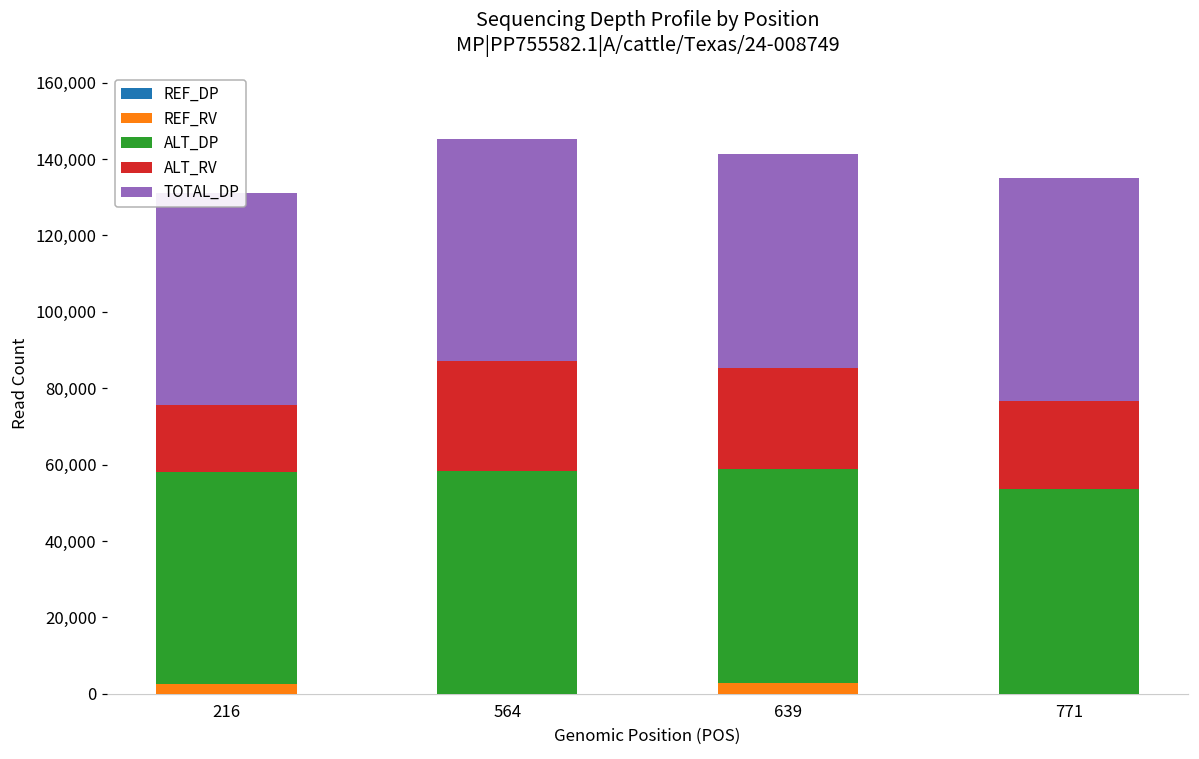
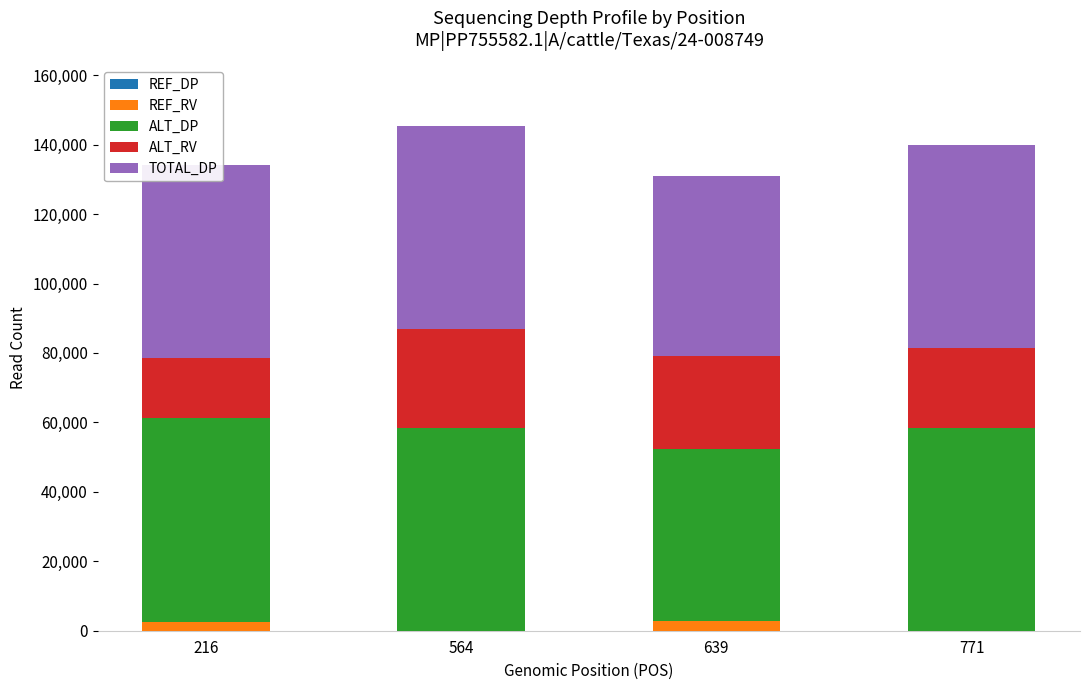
  {
    "REF_RV": {
      "216": "3,000",
      "639": "3,000"
    },
    "ALT_DP": {
-     "216": "56,000",
+     "216": "59,000",
      "564": "58,000",
-     "639": "56,000",
-     "771": "54,000"
+     "639": "50,000",
+     "771": "58,000"
    },
    "ALT_RV": {
      "216": "17,000",
      "564": "29,000",
      "639": "27,000",
      "771": "23,000"
    },
    "TOTAL_DP": {
      "564": "58,000",
-     "639": "56,000",
+     "639": "52,000",
      "771": "58,000"
    }
  }
